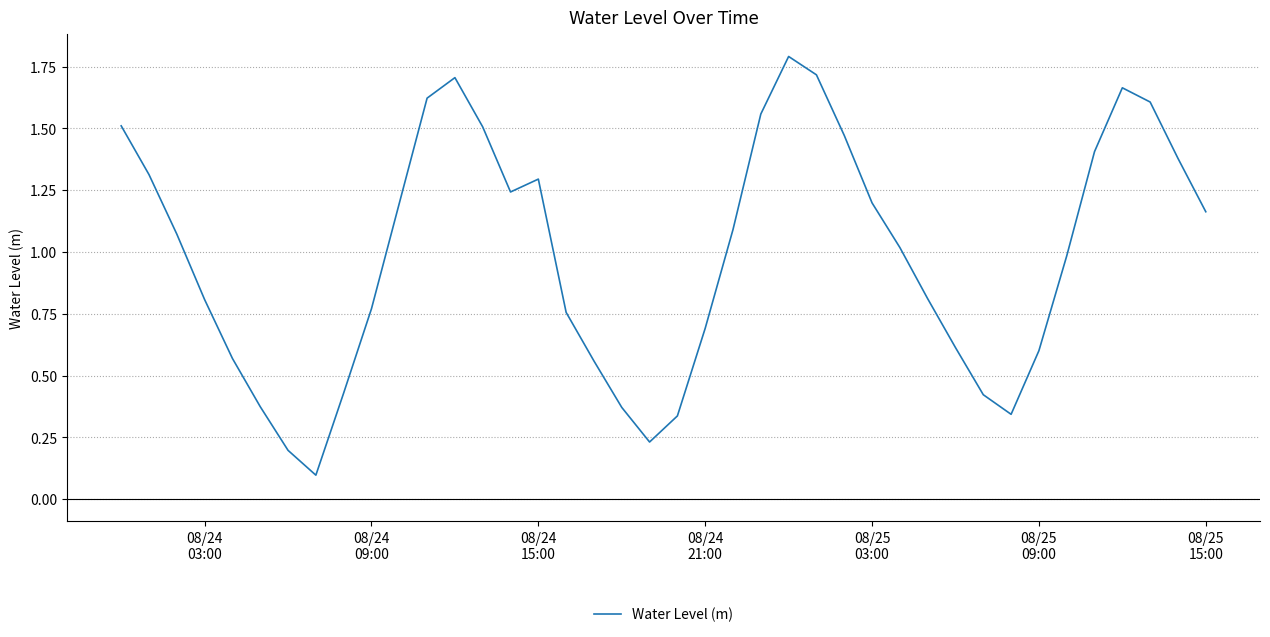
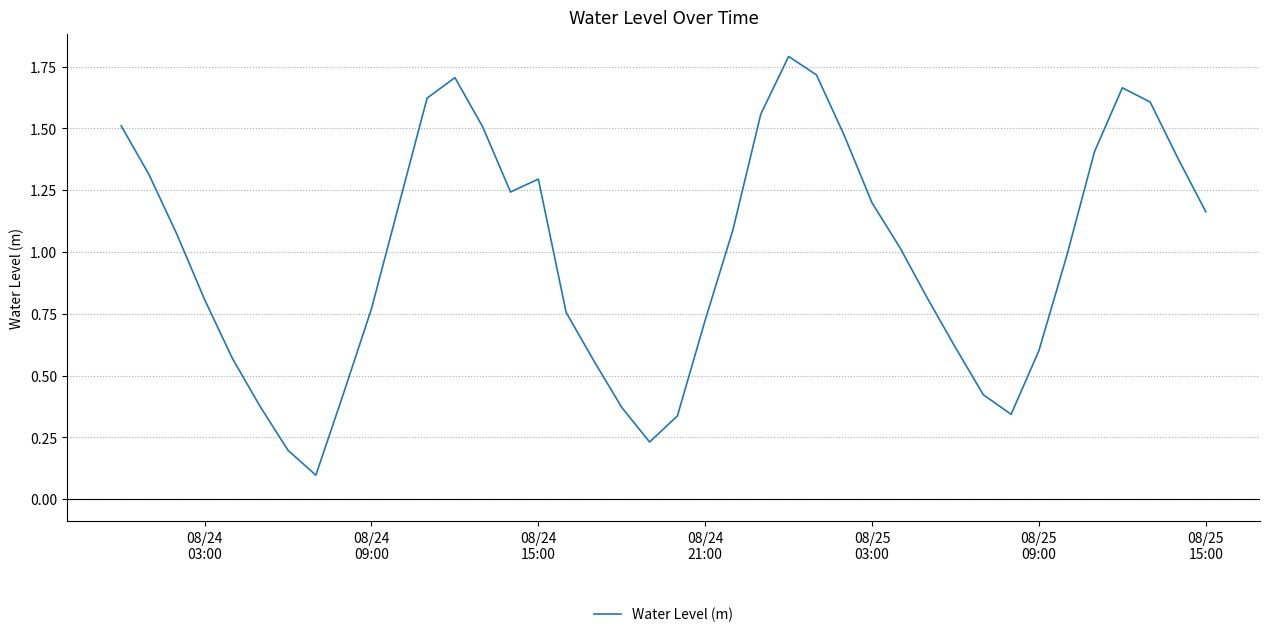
  {
    "08/24 03:00": 0.81,
    "08/24 09:00": 0.77,
    "08/24 15:00": 1.29,
-   "08/24 21:00": 0.69,
+   "08/24 21:00": 0.72,
    "08/25 03:00": 1.20,
    "08/25 09:00": 0.60,
    "08/25 15:00": 1.16
  }
